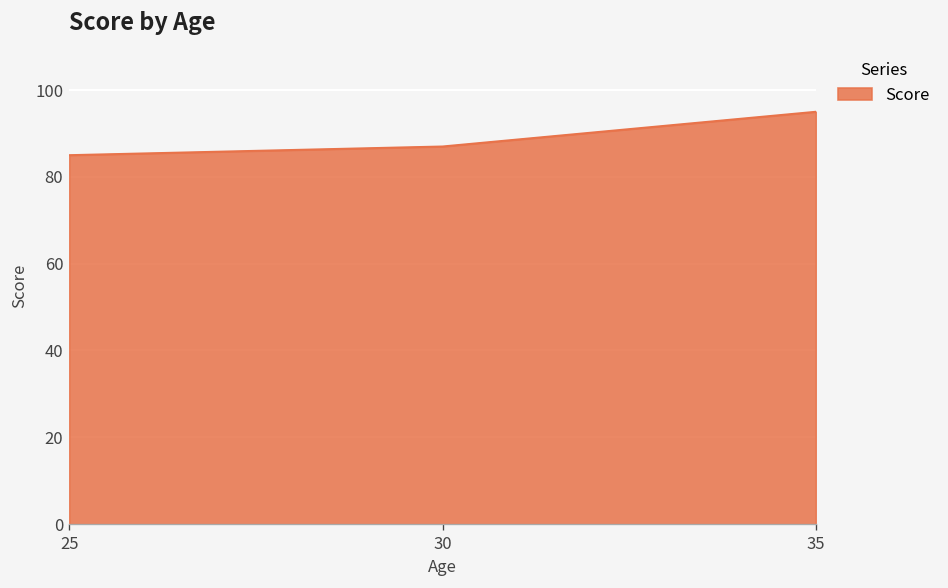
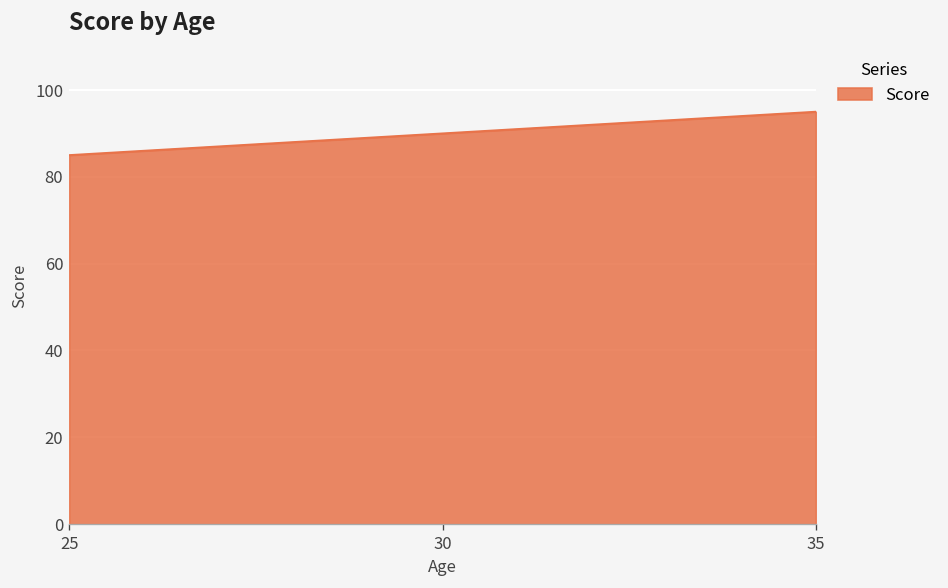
  {
    "25": 85,
-   "30": 87,
+   "30": 90,
    "35": 95
  }
